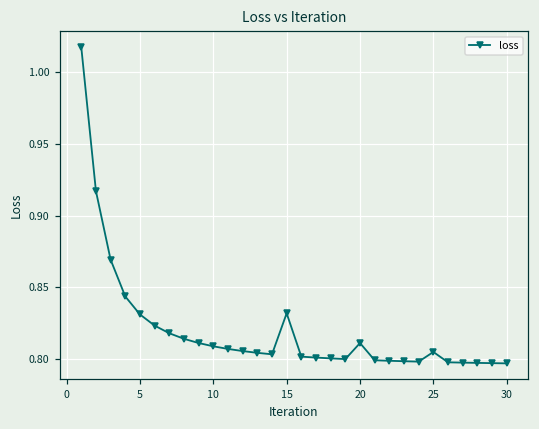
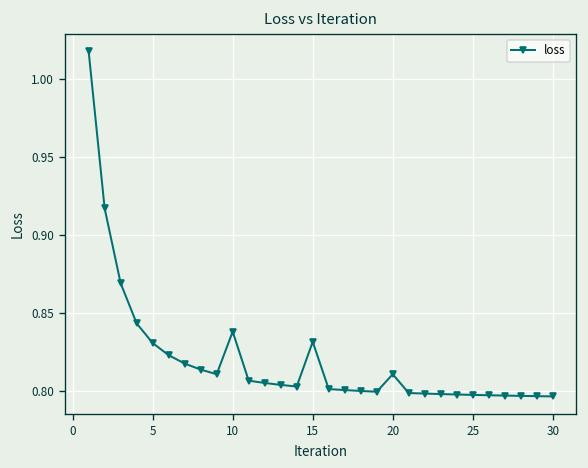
  {
    "5": 0.831,
-   "10": 0.809,
+   "10": 0.838,
    "15": 0.832,
    "20": 0.811,
-   "25": 0.805,
+   "25": 0.798,
    "30": 0.797
  }
